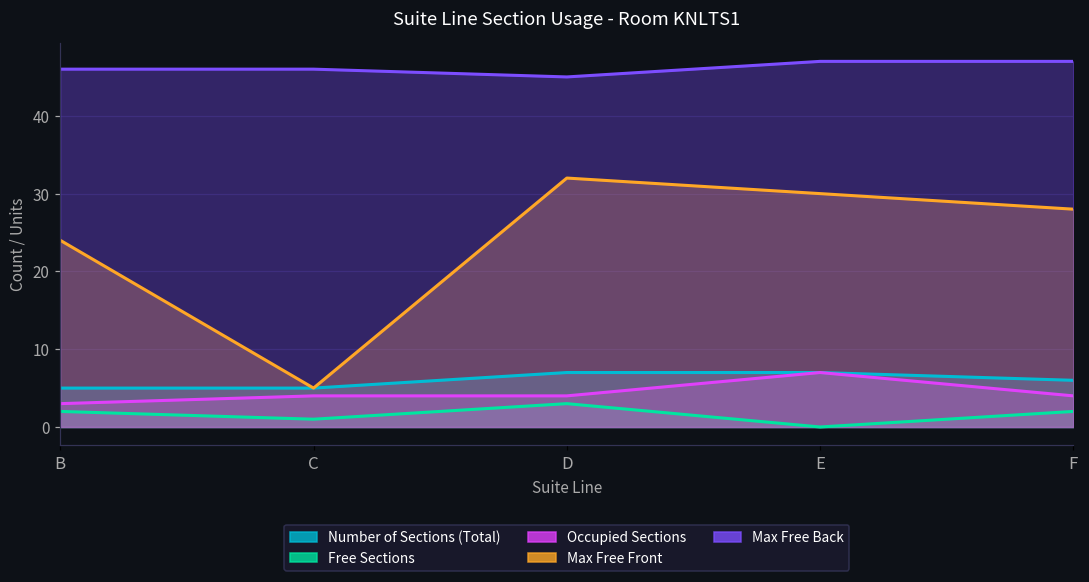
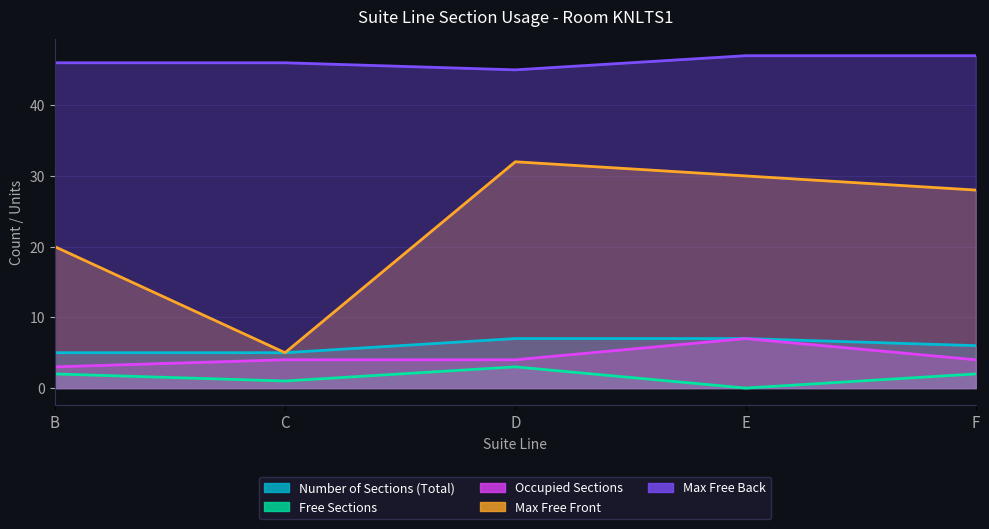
  {
    "Max Free Front": {
-     "B": 24,
+     "B": 20,
      "D": 32,
      "E": 30,
      "F": 28
    }
  }
